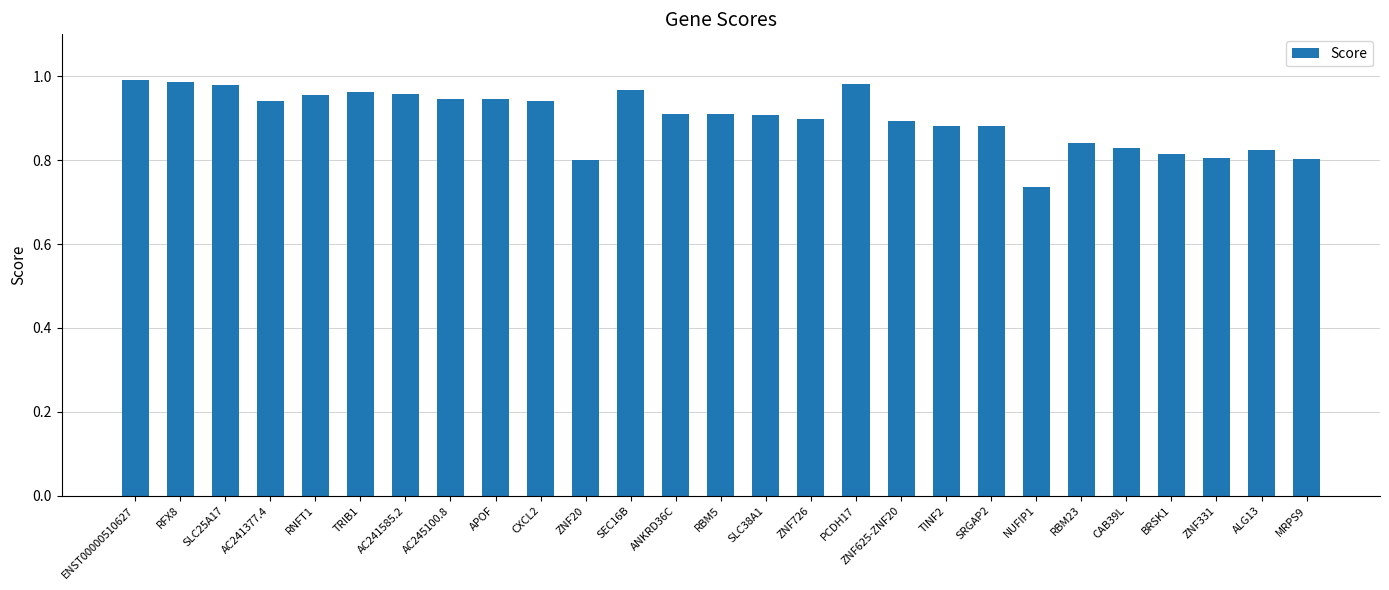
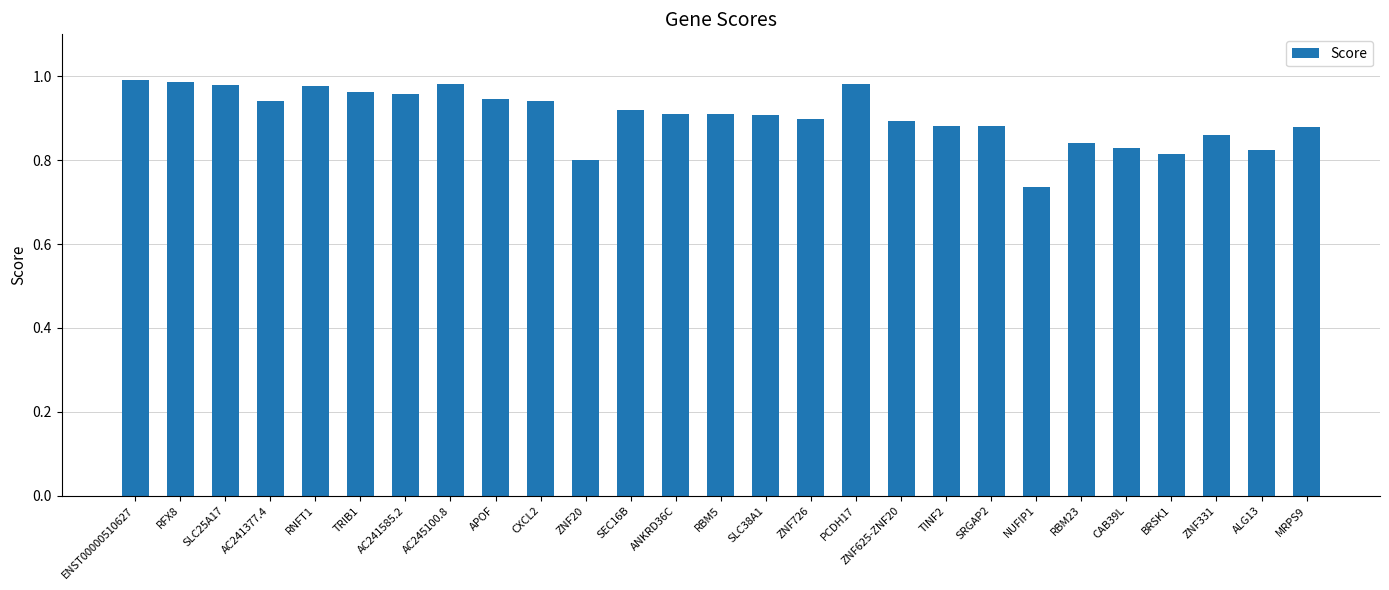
  {
    "ENST00000510627": 0.99,
    "RFX8": 0.99,
    "SLC25A17": 0.98,
    "AC241377.4": 0.94,
-   "RNFT1": 0.96,
+   "RNFT1": 0.98,
    "TRIB1": 0.96,
    "AC241585.2": 0.96,
-   "AC245100.8": 0.94,
+   "AC245100.8": 0.98,
    "APOF": 0.94,
    "CXCL2": 0.94,
    "ZNF20": 0.80,
-   "SEC16B": 0.97,
+   "SEC16B": 0.92,
    "ANKRD36C": 0.91,
    "RBM5": 0.91,
    "SLC38A1": 0.91,
    "ZNF726": 0.90,
    "PCDH17": 0.98,
    "ZNF625-ZNF20": 0.89,
    "TINF2": 0.88,
    "SRGAP2": 0.88,
    "NUFIP1": 0.74,
    "RBM23": 0.84,
    "CAB39L": 0.83,
    "BRSK1": 0.81,
-   "ZNF331": 0.80,
+   "ZNF331": 0.86,
    "ALG13": 0.82,
-   "MRPS9": 0.80
+   "MRPS9": 0.88
  }
